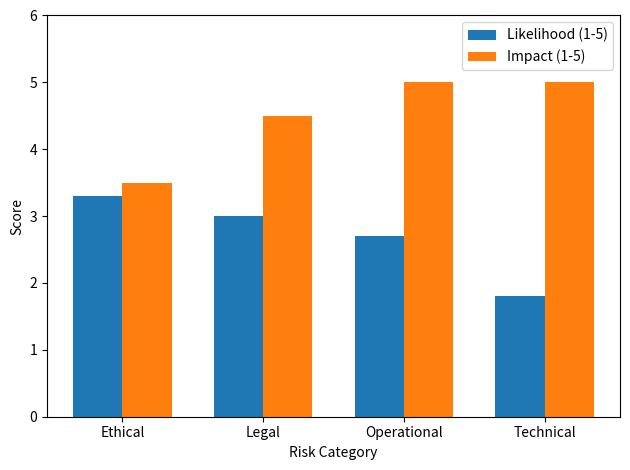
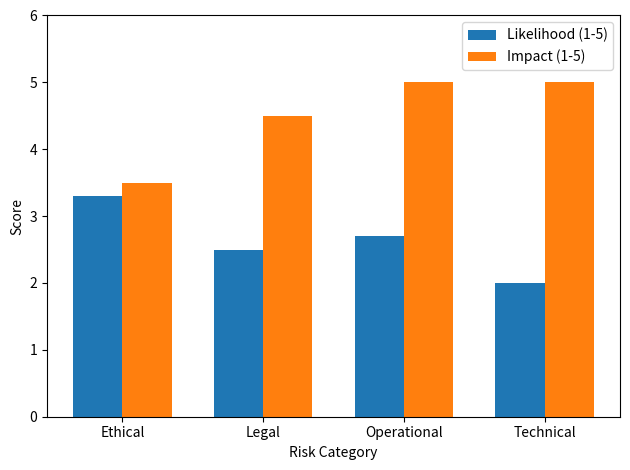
  {
    "Likelihood (1-5)": {
      "Ethical": 3.3,
-     "Legal": 3.0,
+     "Legal": 2.5,
      "Operational": 2.7,
-     "Technical": 1.8
+     "Technical": 2.0
    },
    "Impact (1-5)": {
      "Ethical": 3.5,
      "Legal": 4.5,
      "Operational": 5.0,
      "Technical": 5.0
    }
  }
